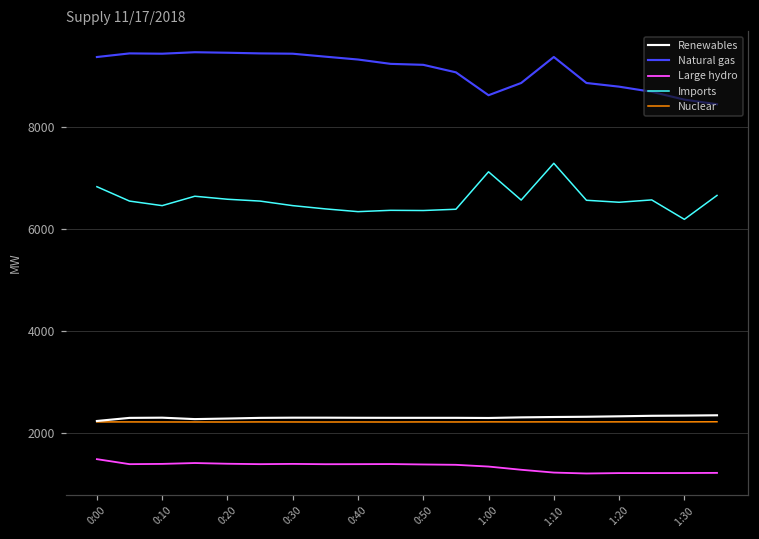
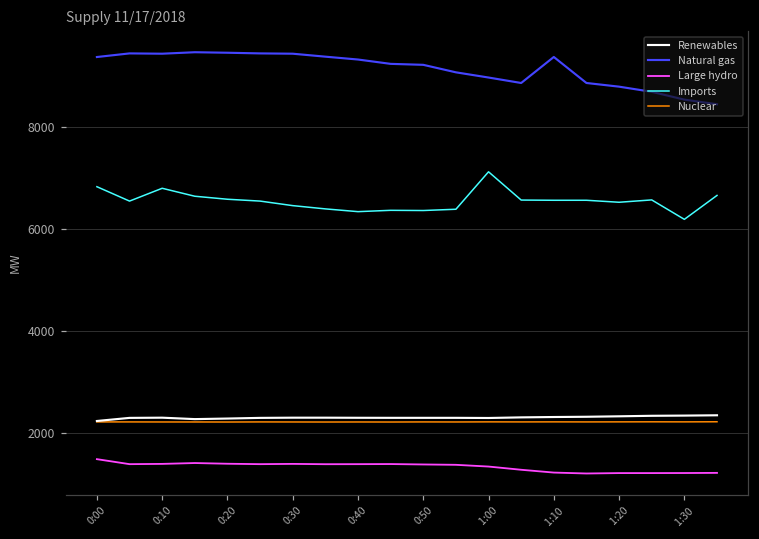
  {
    "Renewables": {
      "0:10": 2300,
      "0:20": 2300,
      "0:30": 2300,
      "0:40": 2300,
      "0:50": 2300,
      "1:00": 2300,
      "1:10": 2300,
      "1:20": 2300,
      "1:30": 2300
    },
    "Natural gas": {
      "0:00": 9400,
      "0:10": 9400,
      "0:20": 9500,
      "0:30": 9400,
      "0:40": 9300,
      "0:50": 9200,
-     "1:00": 8600,
+     "1:00": 9000,
      "1:10": 9400,
      "1:20": 8800
    },
    "Large hydro": {
      "0:00": 1500,
      "0:10": 1400,
      "0:20": 1400,
      "0:30": 1400,
      "0:40": 1400,
      "0:50": 1400,
      "1:00": 1300,
      "1:10": 1200,
      "1:20": 1200,
      "1:30": 1200
    },
    "Imports": {
      "0:00": 6800,
-     "0:10": 6500,
+     "0:10": 6800,
      "0:20": 6600,
      "0:30": 6500,
      "0:40": 6300,
      "0:50": 6400,
      "1:00": 7100,
-     "1:10": 7300,
+     "1:10": 6600,
      "1:20": 6500,
      "1:30": 6200
    },
    "Nuclear": {
      "0:10": 2200,
      "0:20": 2200,
      "0:30": 2200,
      "0:40": 2200,
      "0:50": 2200,
      "1:00": 2200,
      "1:10": 2200,
      "1:20": 2200,
      "1:30": 2200
    }
  }
